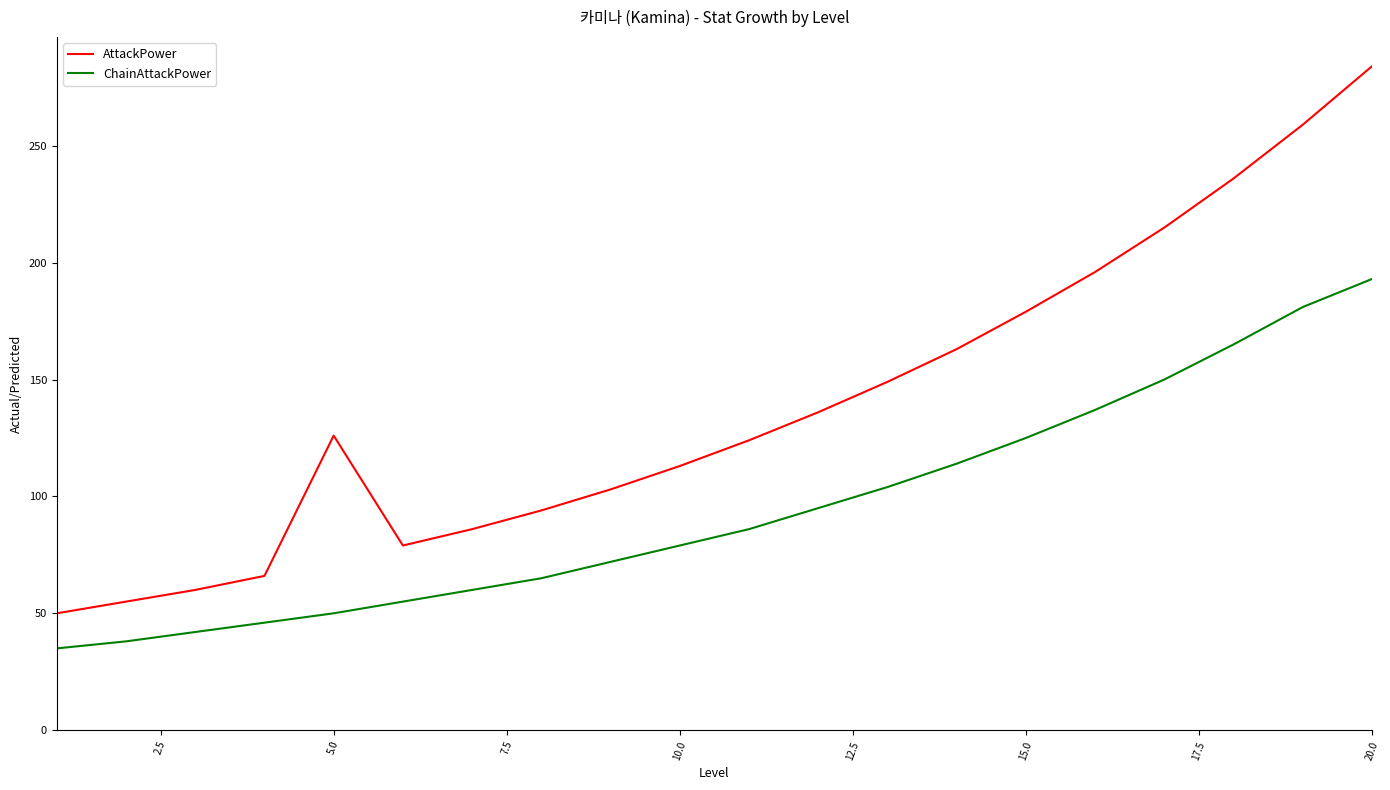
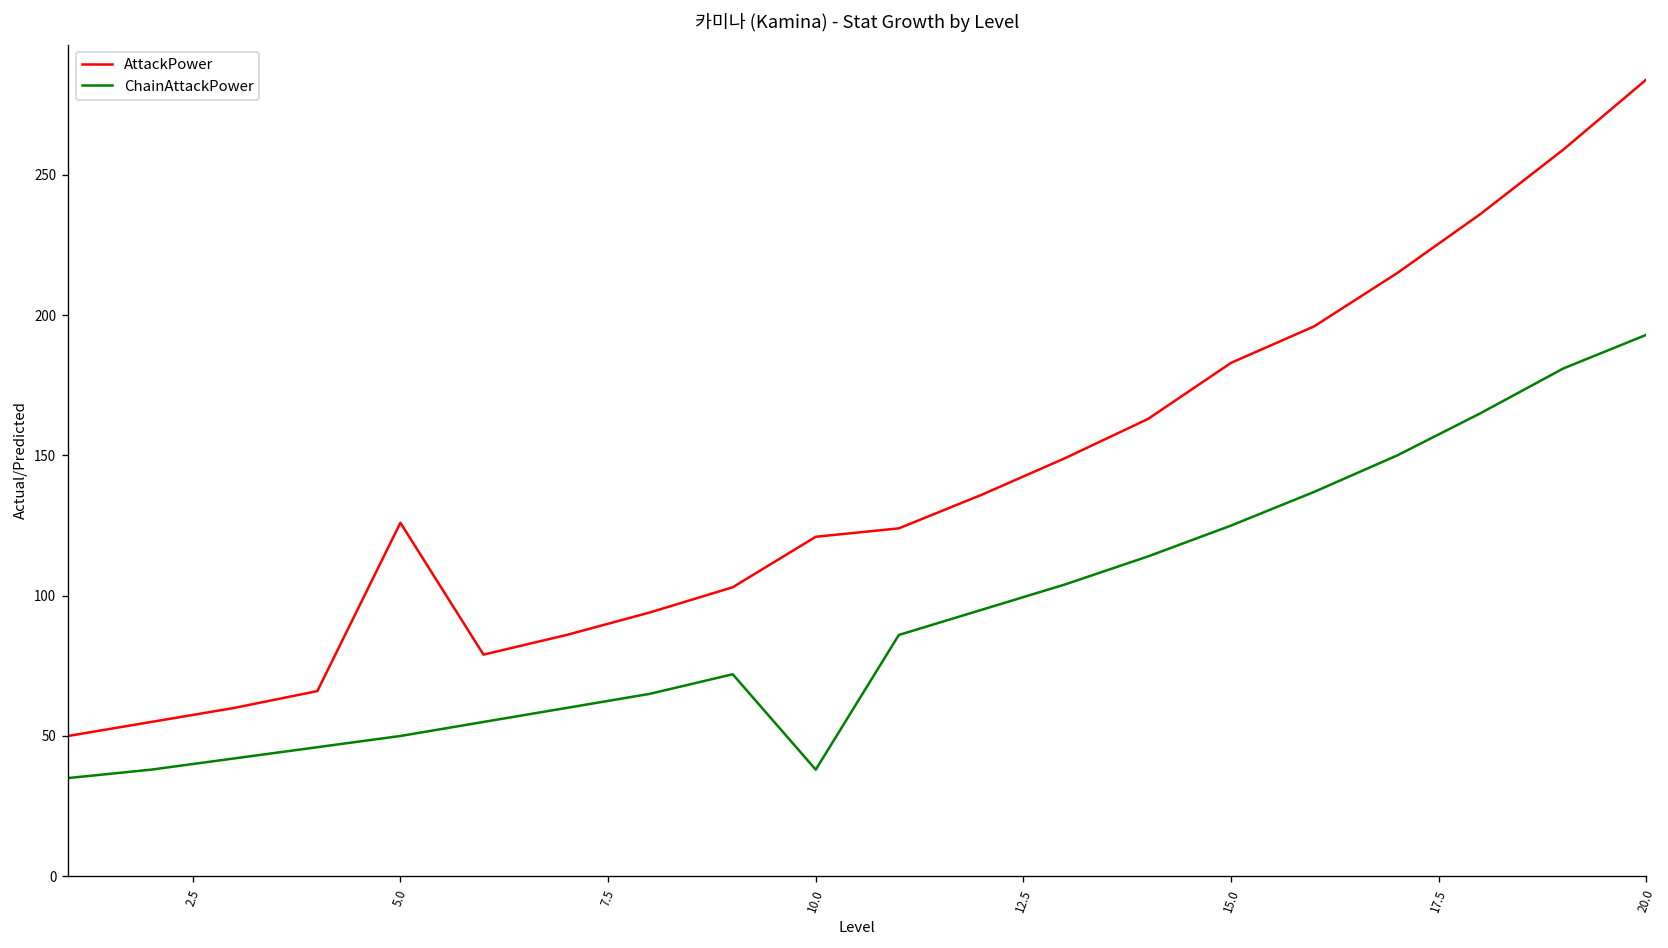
  {
    "AttackPower": {
      "5.0": 126,
-     "10.0": 113,
-     "15.0": 179,
+     "10.0": 121,
+     "15.0": 183,
      "20.0": 284
    },
    "ChainAttackPower": {
      "5.0": 50,
-     "10.0": 79,
+     "10.0": 38,
      "15.0": 125,
      "20.0": 193
    }
  }
